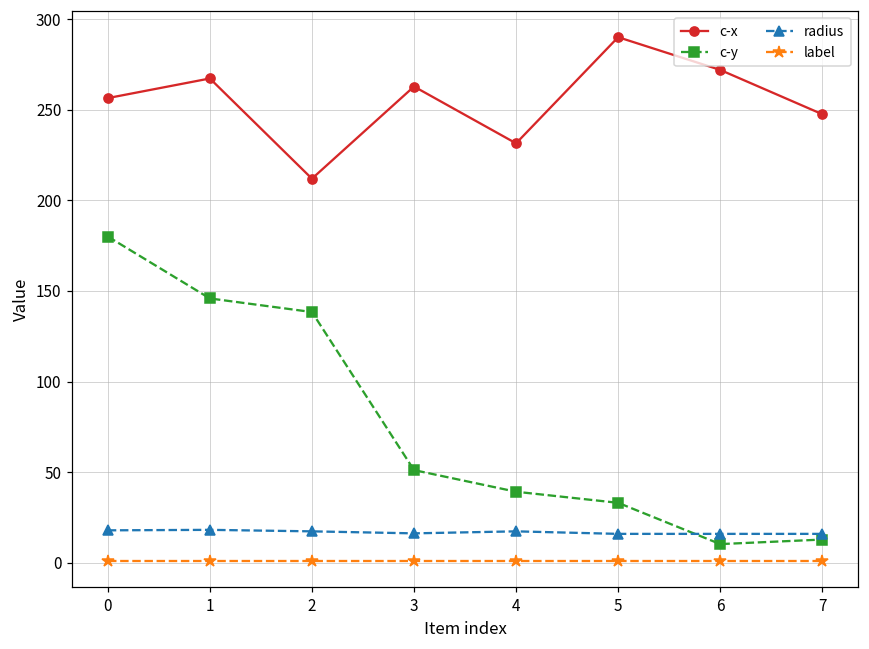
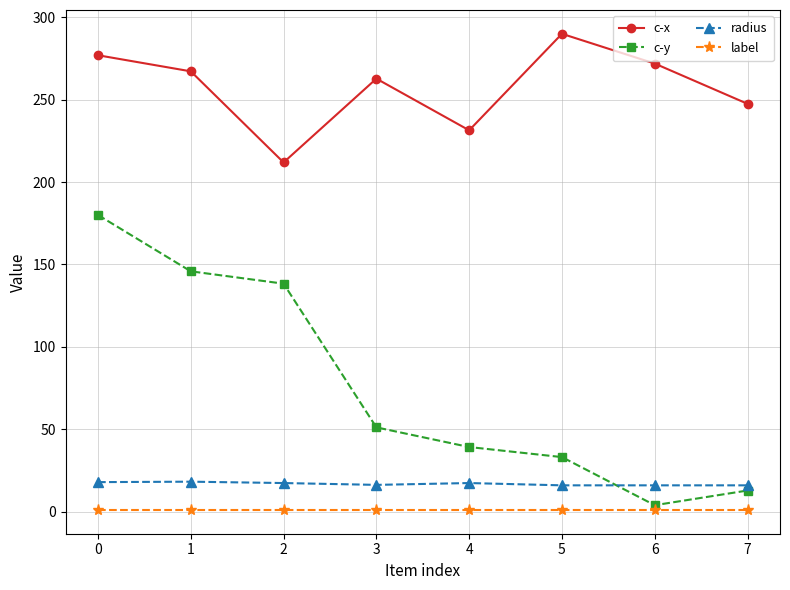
  {
    "c-x": {
-     "0": 256,
+     "0": 277,
      "1": 267,
      "2": 212,
      "3": 263,
      "4": 231,
      "5": 290,
      "6": 272,
      "7": 248
    },
    "c-y": {
      "0": 180,
      "1": 146,
      "2": 138,
      "3": 51,
      "4": 39,
      "5": 33,
-     "6": 10,
+     "6": 4,
      "7": 13
    },
    "radius": {
      "0": 18,
      "1": 18,
      "2": 17,
      "3": 16,
      "4": 17,
      "5": 16,
      "6": 16,
      "7": 16
    },
    "label": {
      "0": 1,
      "1": 1,
      "2": 1,
      "3": 1,
      "4": 1,
      "5": 1,
      "6": 1,
      "7": 1
    }
  }
